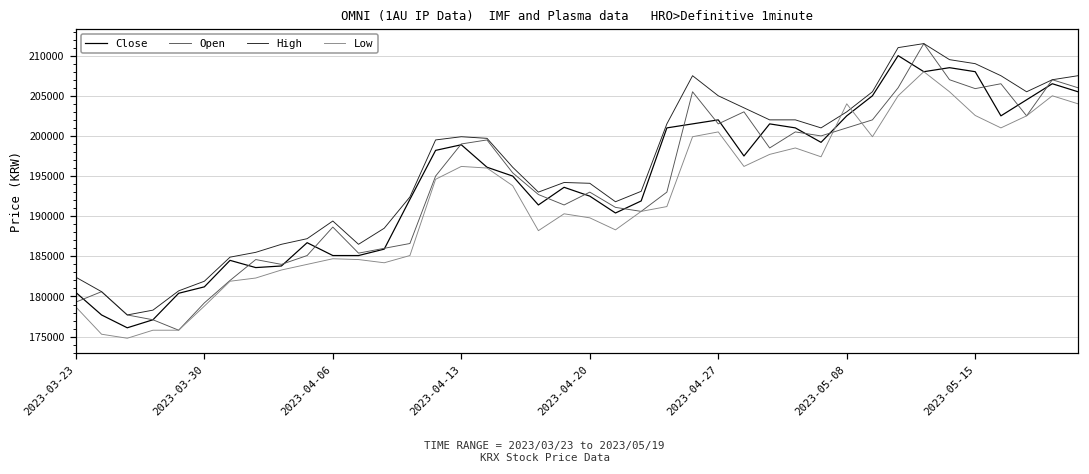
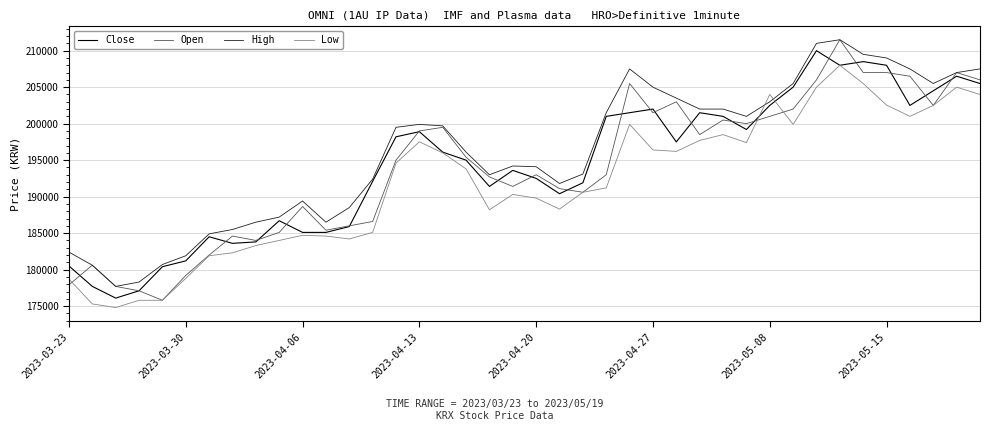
  {
    "Open": {
-     "2023-03-23": 179000,
+     "2023-03-23": 178000,
      "2023-03-30": 179000,
      "2023-04-06": 189000,
      "2023-04-20": 193000,
      "2023-04-27": 202000,
      "2023-05-08": 201000,
-     "2023-05-15": 206000
+     "2023-05-15": 207000
    },
    "Low": {
      "2023-03-23": 179000,
      "2023-03-30": 179000,
      "2023-04-06": 185000,
-     "2023-04-13": 196000,
+     "2023-04-13": 198000,
      "2023-04-20": 190000,
-     "2023-04-27": 201000,
+     "2023-04-27": 196000,
      "2023-05-08": 204000,
      "2023-05-15": 203000
    }
  }
